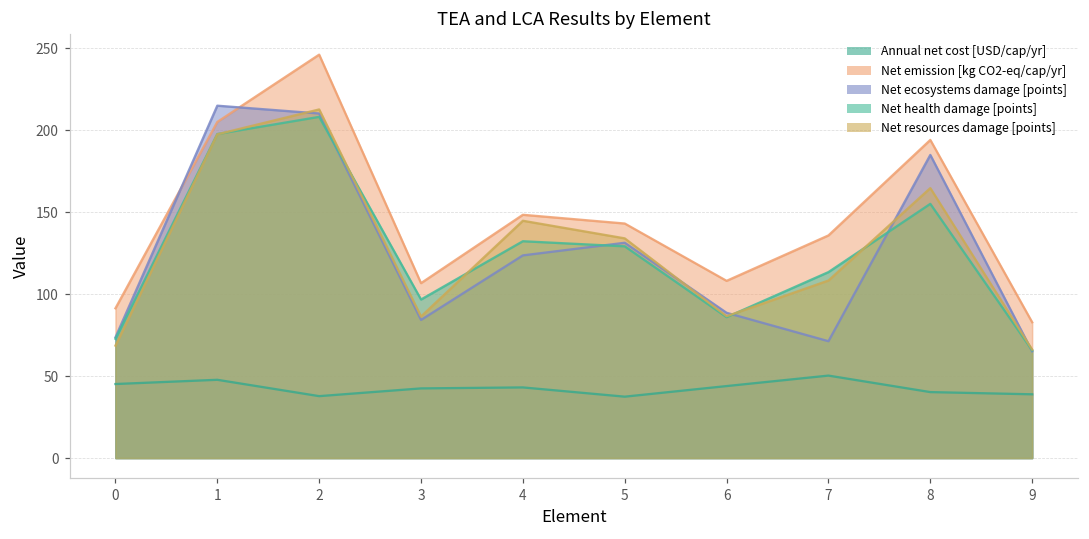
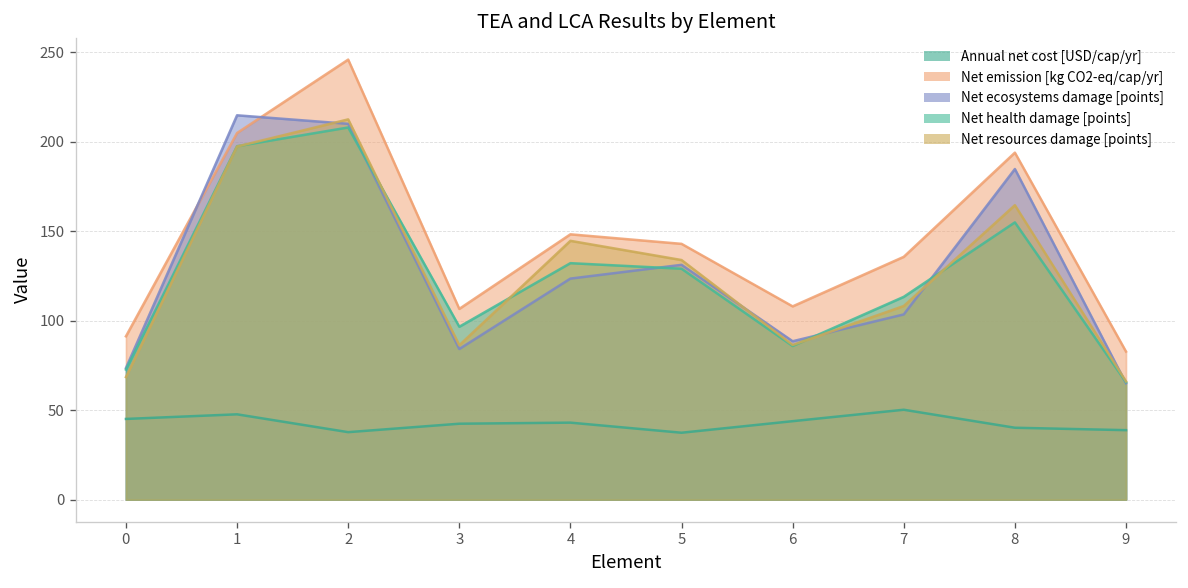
  {
    "Net ecosystems damage [points]": {
      "1": 215,
      "2": 210,
      "3": 84,
      "4": 124,
      "5": 131,
      "6": 89,
-     "7": 71,
+     "7": 104,
      "8": 185
    }
  }
